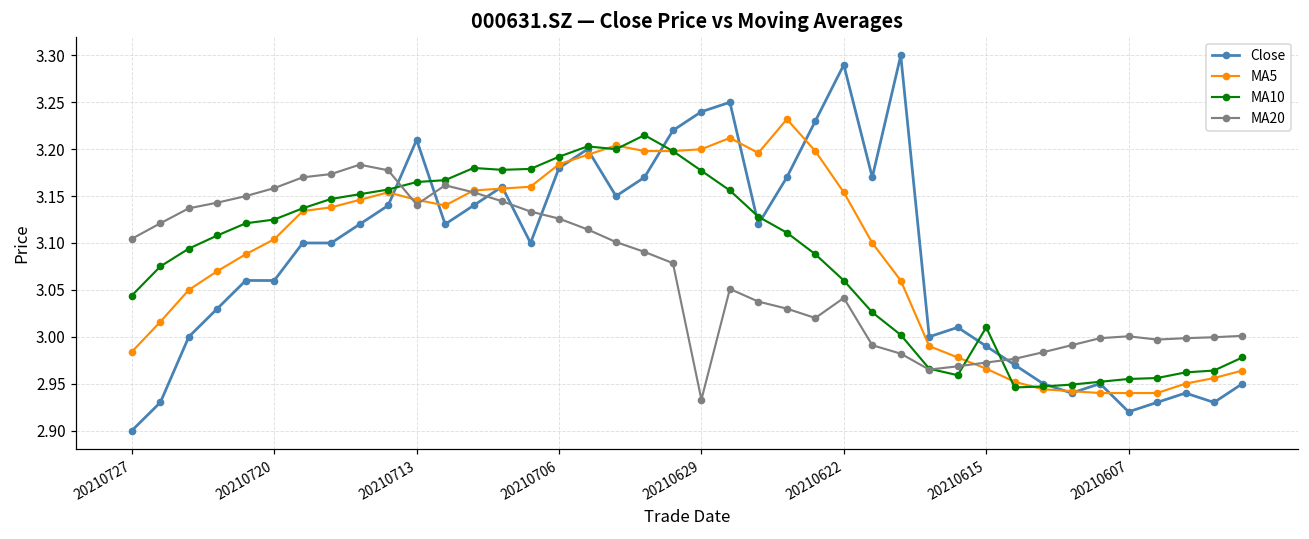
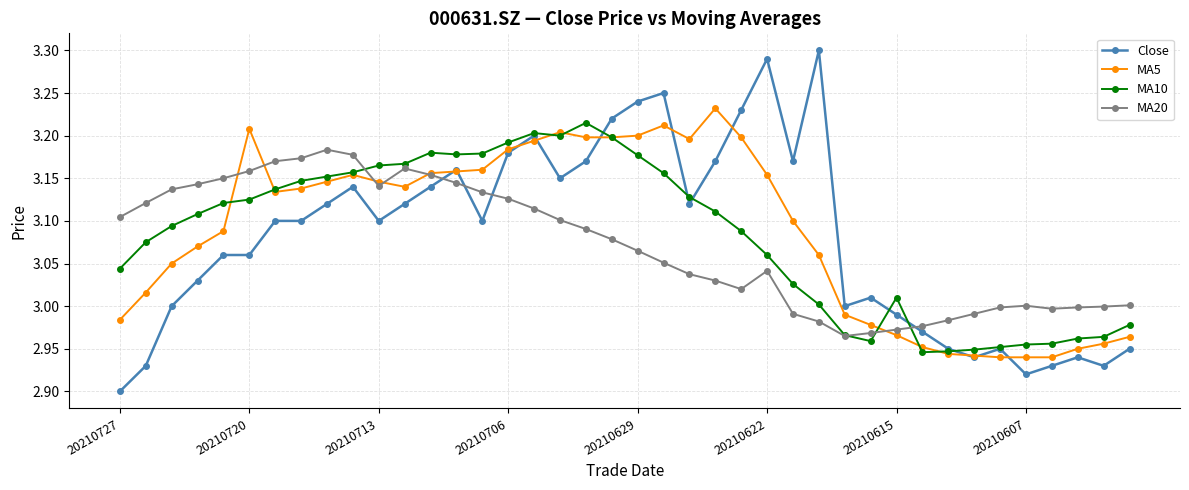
  {
    "Close": {
      "20210727": 2.90,
      "20210720": 3.06,
-     "20210713": 3.21,
+     "20210713": 3.10,
      "20210706": 3.18,
      "20210629": 3.24,
      "20210622": 3.29,
      "20210615": 2.99,
      "20210607": 2.92
    },
    "MA5": {
      "20210727": 2.98,
-     "20210720": 3.10,
+     "20210720": 3.21,
      "20210713": 3.15,
      "20210706": 3.18,
      "20210629": 3.20,
      "20210622": 3.15,
      "20210615": 2.97,
      "20210607": 2.94
    },
    "MA10": {
      "20210727": 3.04,
      "20210720": 3.13,
      "20210713": 3.17,
      "20210706": 3.19,
      "20210629": 3.18,
      "20210622": 3.06,
      "20210615": 3.01,
      "20210607": 2.96
    },
    "MA20": {
      "20210727": 3.10,
      "20210720": 3.16,
      "20210713": 3.14,
      "20210706": 3.13,
-     "20210629": 2.93,
+     "20210629": 3.07,
      "20210622": 3.04,
      "20210615": 2.97,
      "20210607": 3.00
    }
  }
